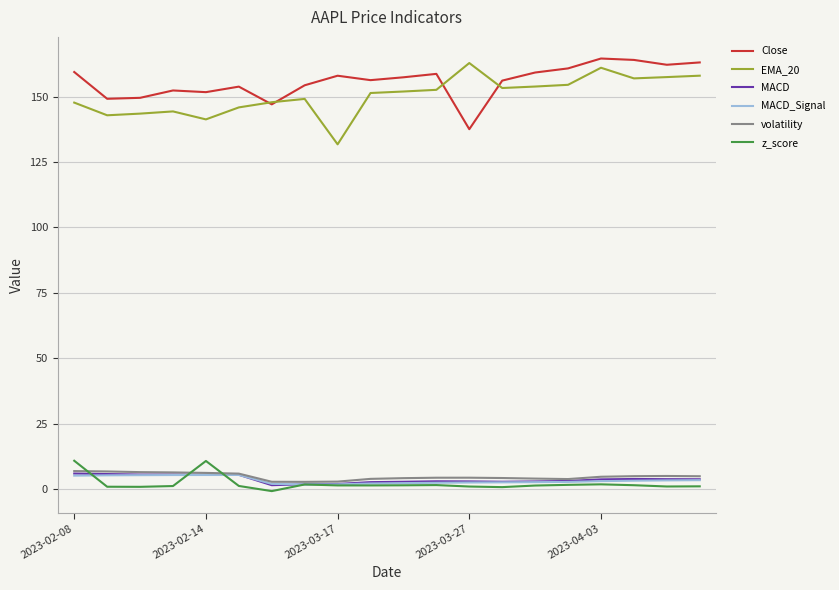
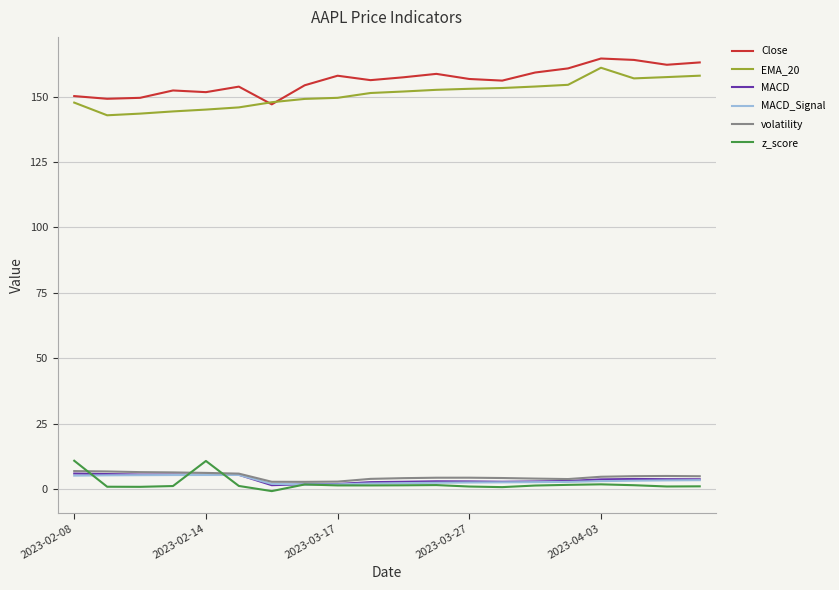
  {
    "Close": {
-     "2023-02-08": 159,
+     "2023-02-08": 150,
      "2023-02-14": 152,
      "2023-03-17": 158,
-     "2023-03-27": 138,
+     "2023-03-27": 157,
      "2023-04-03": 165
    },
    "EMA_20": {
      "2023-02-08": 148,
-     "2023-02-14": 141,
-     "2023-03-17": 132,
-     "2023-03-27": 163,
+     "2023-02-14": 145,
+     "2023-03-17": 150,
+     "2023-03-27": 153,
      "2023-04-03": 161
    },
    "volatility": {
      "2023-03-27": 4,
      "2023-04-03": 5
    },
    "z_score": {
      "2023-02-08": 11,
      "2023-02-14": 11,
      "2023-03-27": 1,
      "2023-04-03": 2
    }
  }
